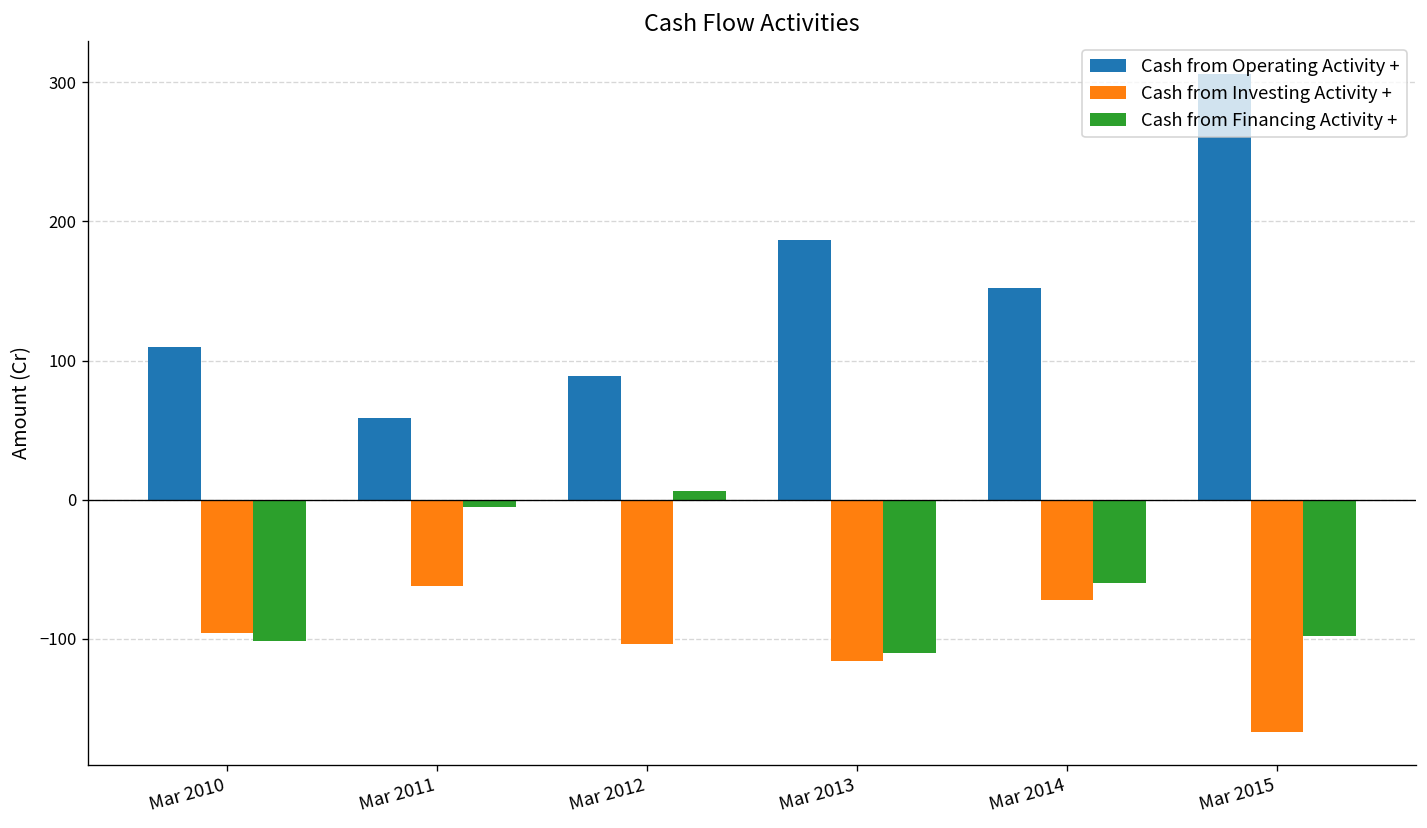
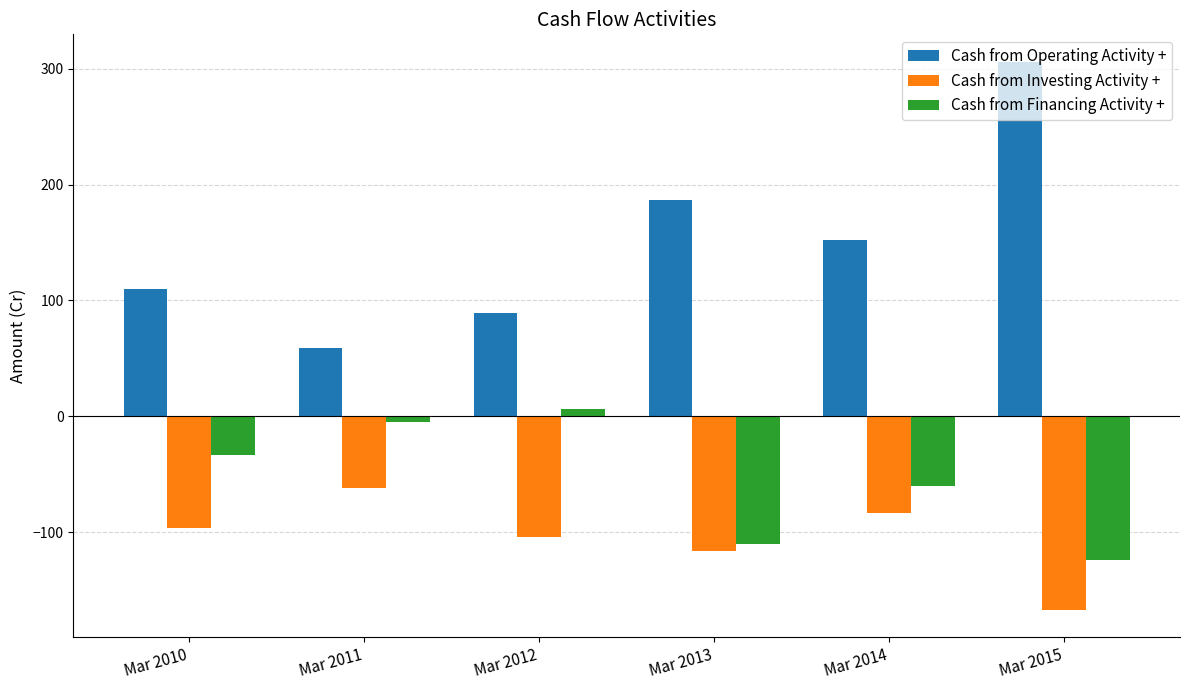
  {
    "Cash from Operating Activity +": {
      "Mar 2010": 110,
      "Mar 2011": 59,
      "Mar 2012": 89,
      "Mar 2013": 187,
      "Mar 2014": 152
    },
    "Cash from Investing Activity +": {
      "Mar 2010": -96,
      "Mar 2011": -62,
      "Mar 2012": -104,
      "Mar 2013": -116,
-     "Mar 2014": -72,
+     "Mar 2014": -83,
      "Mar 2015": -167
    },
    "Cash from Financing Activity +": {
-     "Mar 2010": -102,
+     "Mar 2010": -33,
      "Mar 2011": -5,
      "Mar 2012": 6,
      "Mar 2013": -110,
      "Mar 2014": -60,
-     "Mar 2015": -98
+     "Mar 2015": -124
    }
  }
